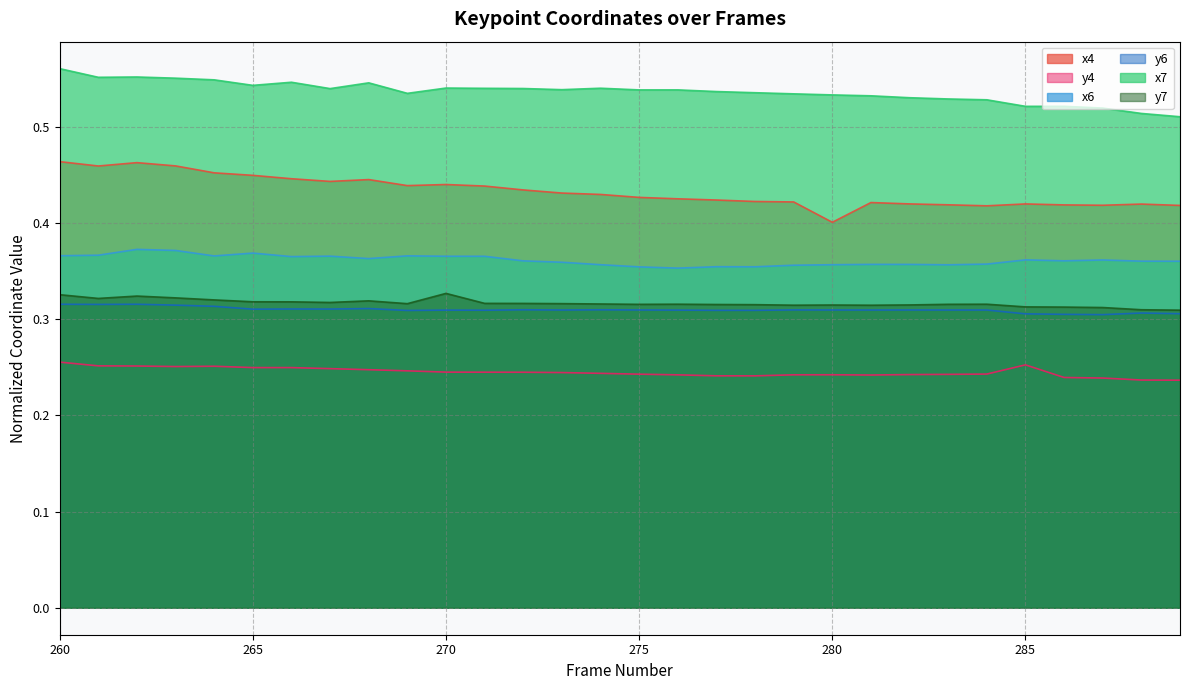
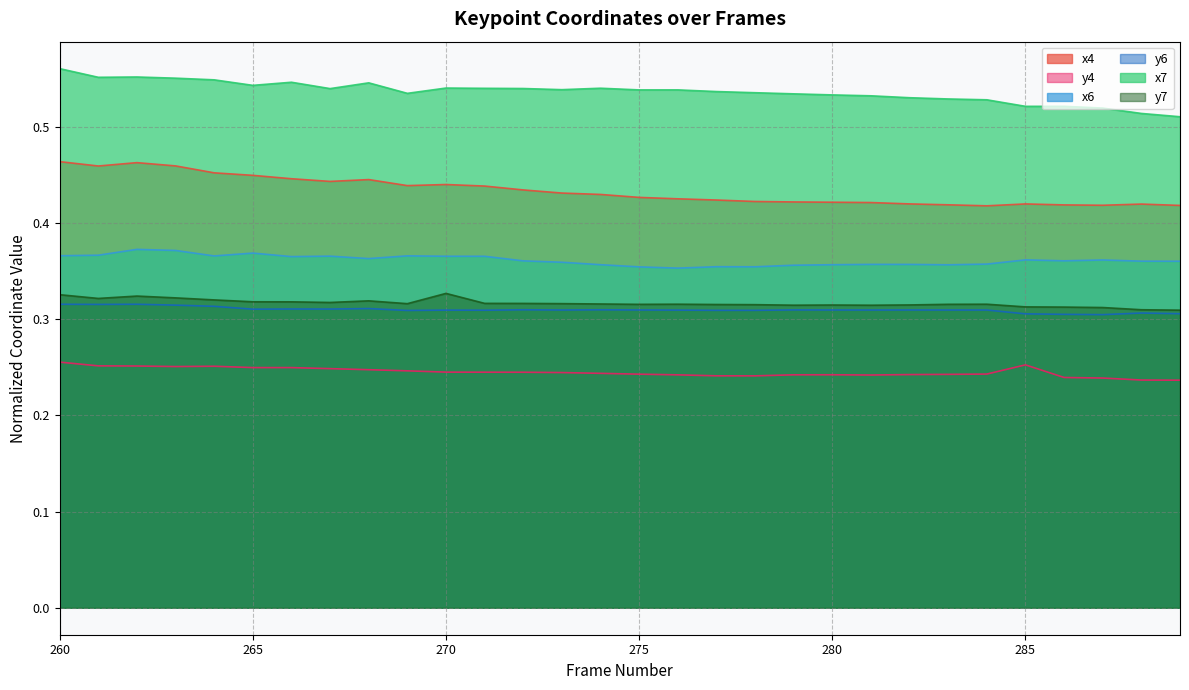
  {
    "x4": {
      "260": 0.46,
      "265": 0.45,
      "270": 0.44,
      "275": 0.43,
-     "280": 0.40,
+     "280": 0.42,
      "285": 0.42
    },
    "y4": {
      "260": 0.26,
      "265": 0.25,
      "270": 0.24,
      "275": 0.24,
      "280": 0.24,
      "285": 0.25
    },
    "x7": {
      "260": 0.56,
      "265": 0.54,
      "270": 0.54,
      "275": 0.54,
      "280": 0.53,
      "285": 0.52
    },
    "y7": {
      "260": 0.33,
      "265": 0.32,
      "270": 0.33,
      "275": 0.32,
      "280": 0.31,
      "285": 0.31
    }
  }
